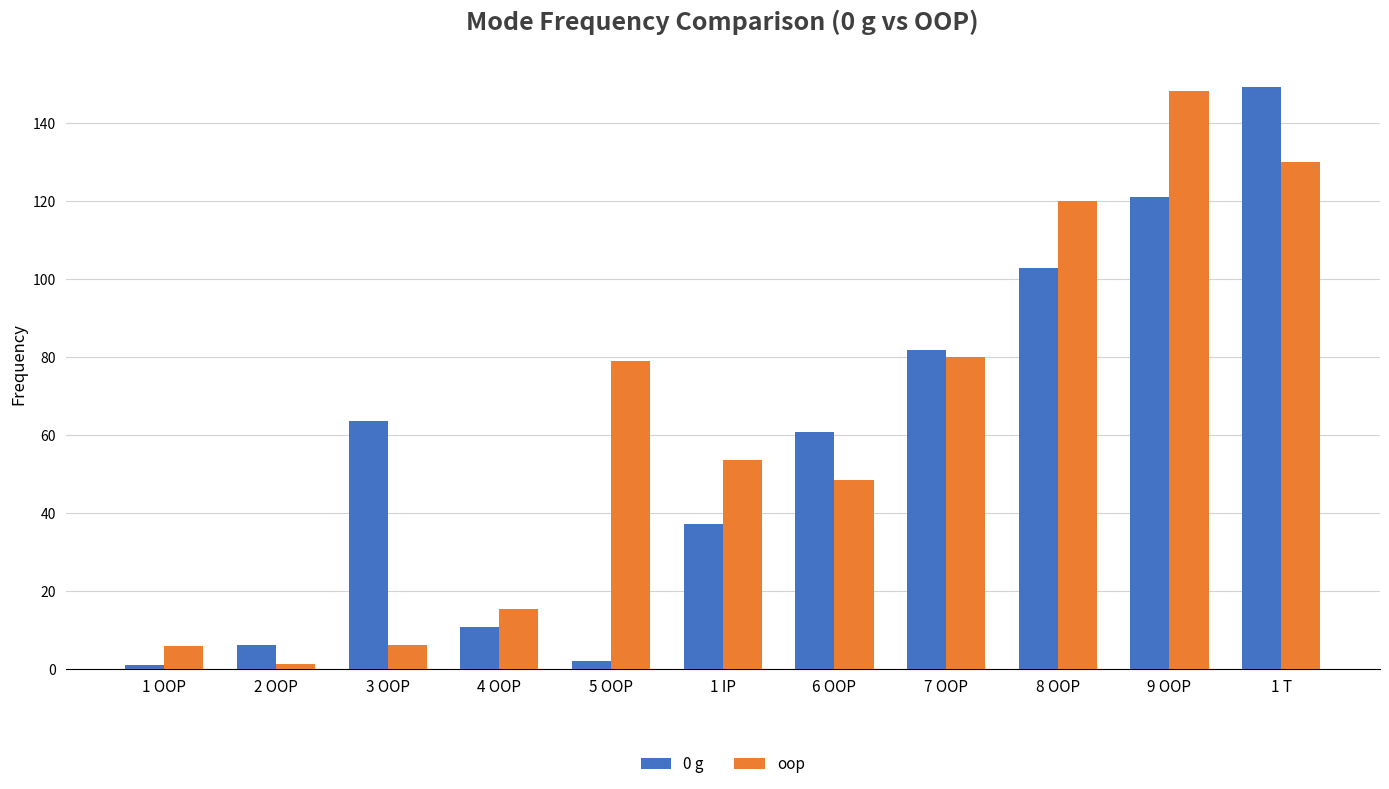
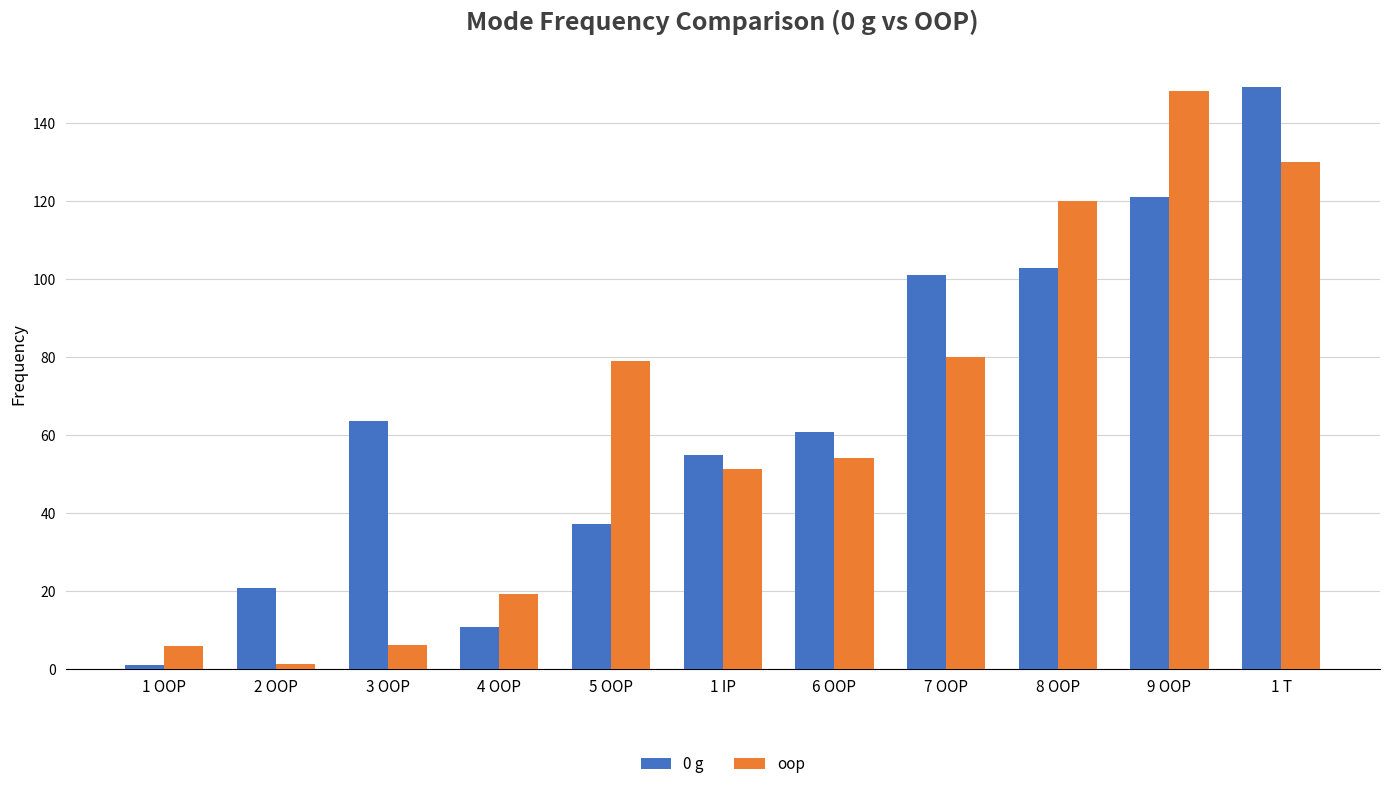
  {
    "0 g": {
      "1 OOP": 1,
-     "2 OOP": 6,
+     "2 OOP": 21,
      "3 OOP": 63,
      "4 OOP": 11,
-     "5 OOP": 2,
-     "1 IP": 37,
+     "5 OOP": 37,
+     "1 IP": 55,
      "6 OOP": 61,
-     "7 OOP": 82,
+     "7 OOP": 101,
      "8 OOP": 103,
      "9 OOP": 121,
      "1 T": 149
    },
    "oop": {
      "1 OOP": 6,
      "2 OOP": 1,
      "3 OOP": 6,
-     "4 OOP": 15,
+     "4 OOP": 19,
      "5 OOP": 79,
-     "1 IP": 54,
-     "6 OOP": 48,
+     "1 IP": 51,
+     "6 OOP": 54,
      "7 OOP": 80,
      "8 OOP": 120,
      "9 OOP": 148,
      "1 T": 130
    }
  }
